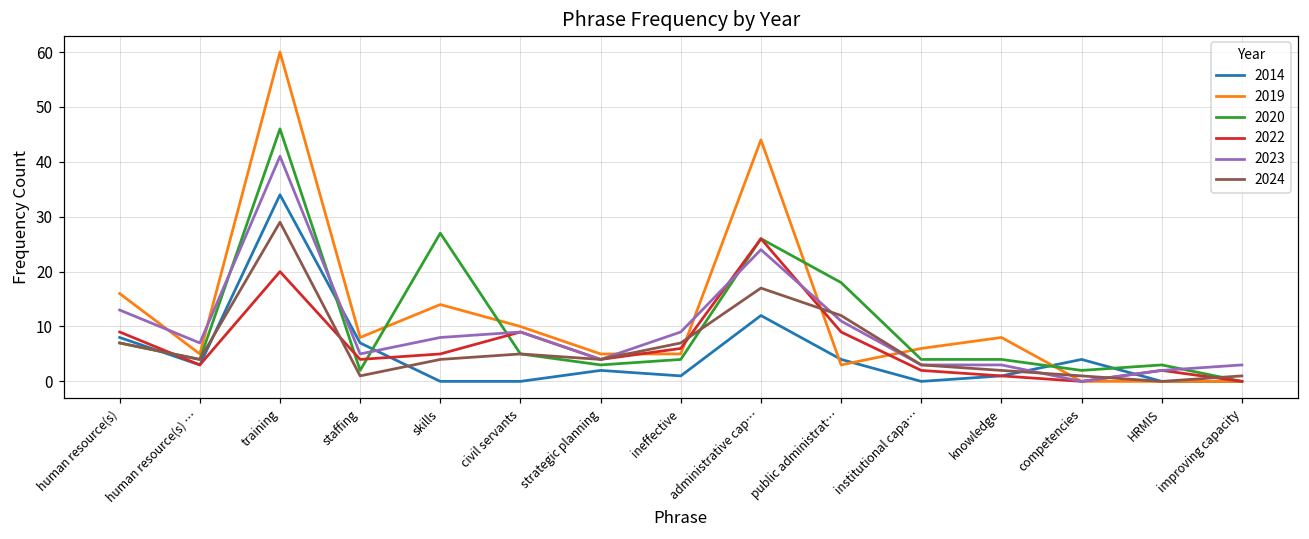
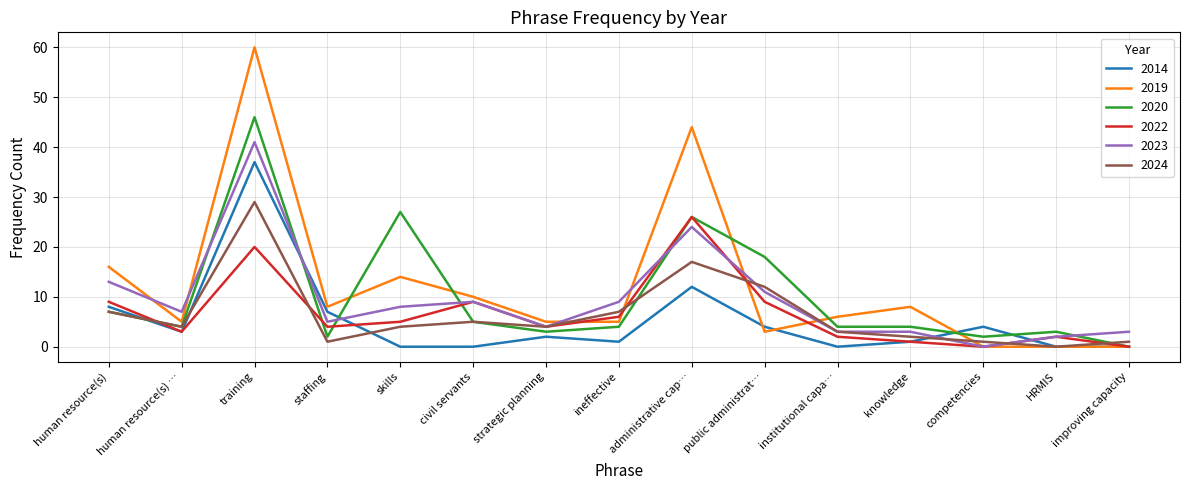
  {
    "2014": {
      "human resource(s)": 8,
-     "training": 34,
+     "training": 37,
      "staffing": 7,
      "skills": 0,
      "civil servants": 0,
      "strategic planning": 2,
      "ineffective": 1,
      "administrative cap…": 12,
      "public administrat…": 4,
      "institutional capa…": 0,
      "competencies": 4
    },
    "2019": {
      "human resource(s)": 16,
      "human resource(s) …": 5,
      "training": 60,
      "staffing": 8,
      "skills": 14,
      "civil servants": 10,
      "strategic planning": 5,
      "ineffective": 5,
      "administrative cap…": 44,
      "public administrat…": 3,
      "institutional capa…": 6,
      "knowledge": 8
    },
    "2020": {
      "training": 46,
      "staffing": 2,
      "skills": 27,
      "strategic planning": 3,
      "ineffective": 4,
      "public administrat…": 18,
      "institutional capa…": 4,
      "knowledge": 4,
      "competencies": 2,
      "HRMIS": 3
    },
    "2022": {
      "human resource(s)": 9,
      "training": 20,
      "staffing": 4,
      "skills": 5,
      "ineffective": 6,
      "public administrat…": 9,
      "institutional capa…": 2
    },
    "2023": {
      "human resource(s)": 13,
      "human resource(s) …": 7,
      "training": 41,
      "staffing": 5,
      "skills": 8,
      "ineffective": 9,
      "administrative cap…": 24,
      "public administrat…": 11,
      "knowledge": 3,
      "improving capacity": 3
    },
    "2024": {
      "training": 29,
      "staffing": 1,
      "skills": 4,
      "ineffective": 7,
      "administrative cap…": 17,
      "public administrat…": 12,
      "knowledge": 2,
      "competencies": 1,
      "improving capacity": 1
    }
  }
